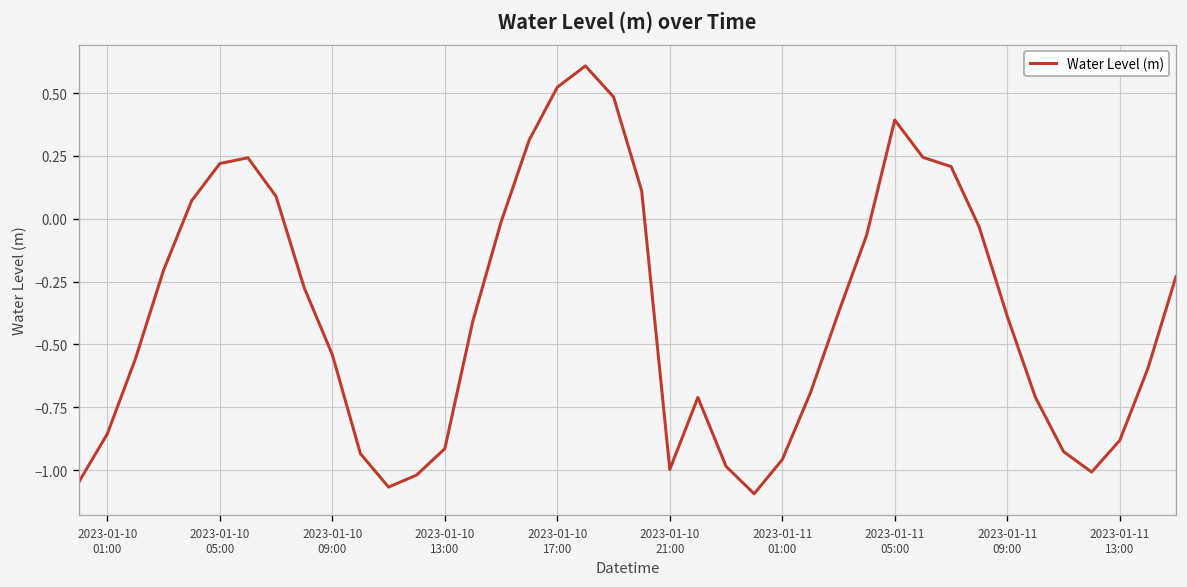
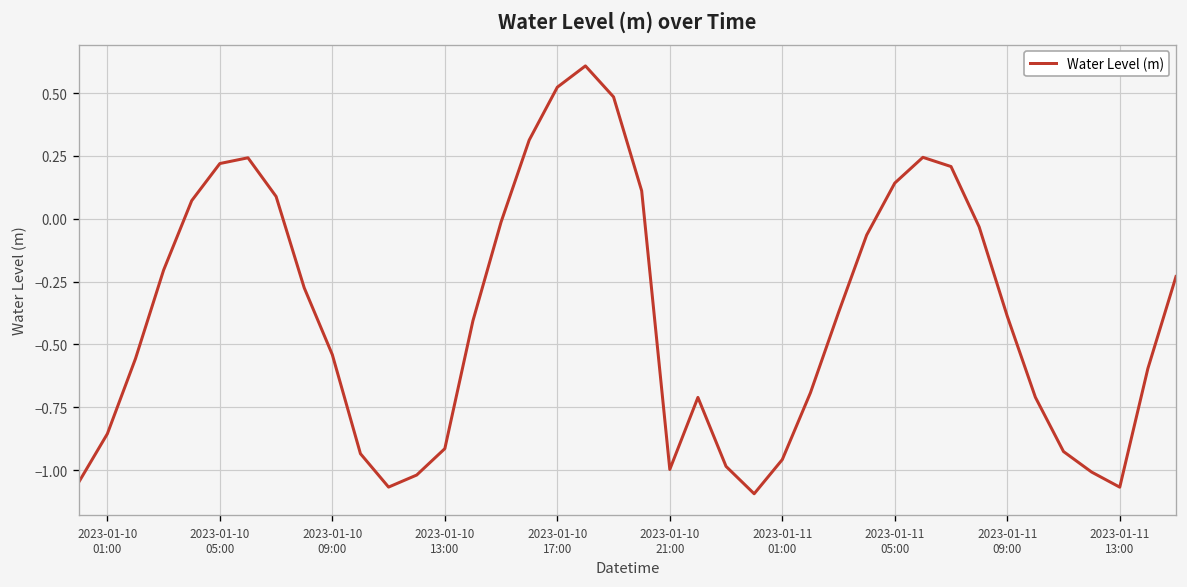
  {
    "2023-01-10 01:00": -0.86,
    "2023-01-10 05:00": 0.22,
    "2023-01-10 09:00": -0.54,
    "2023-01-10 13:00": -0.91,
    "2023-01-10 17:00": 0.52,
    "2023-01-10 21:00": -1.00,
    "2023-01-11 01:00": -0.96,
-   "2023-01-11 05:00": 0.39,
+   "2023-01-11 05:00": 0.14,
    "2023-01-11 09:00": -0.39,
-   "2023-01-11 13:00": -0.88
+   "2023-01-11 13:00": -1.07
  }
